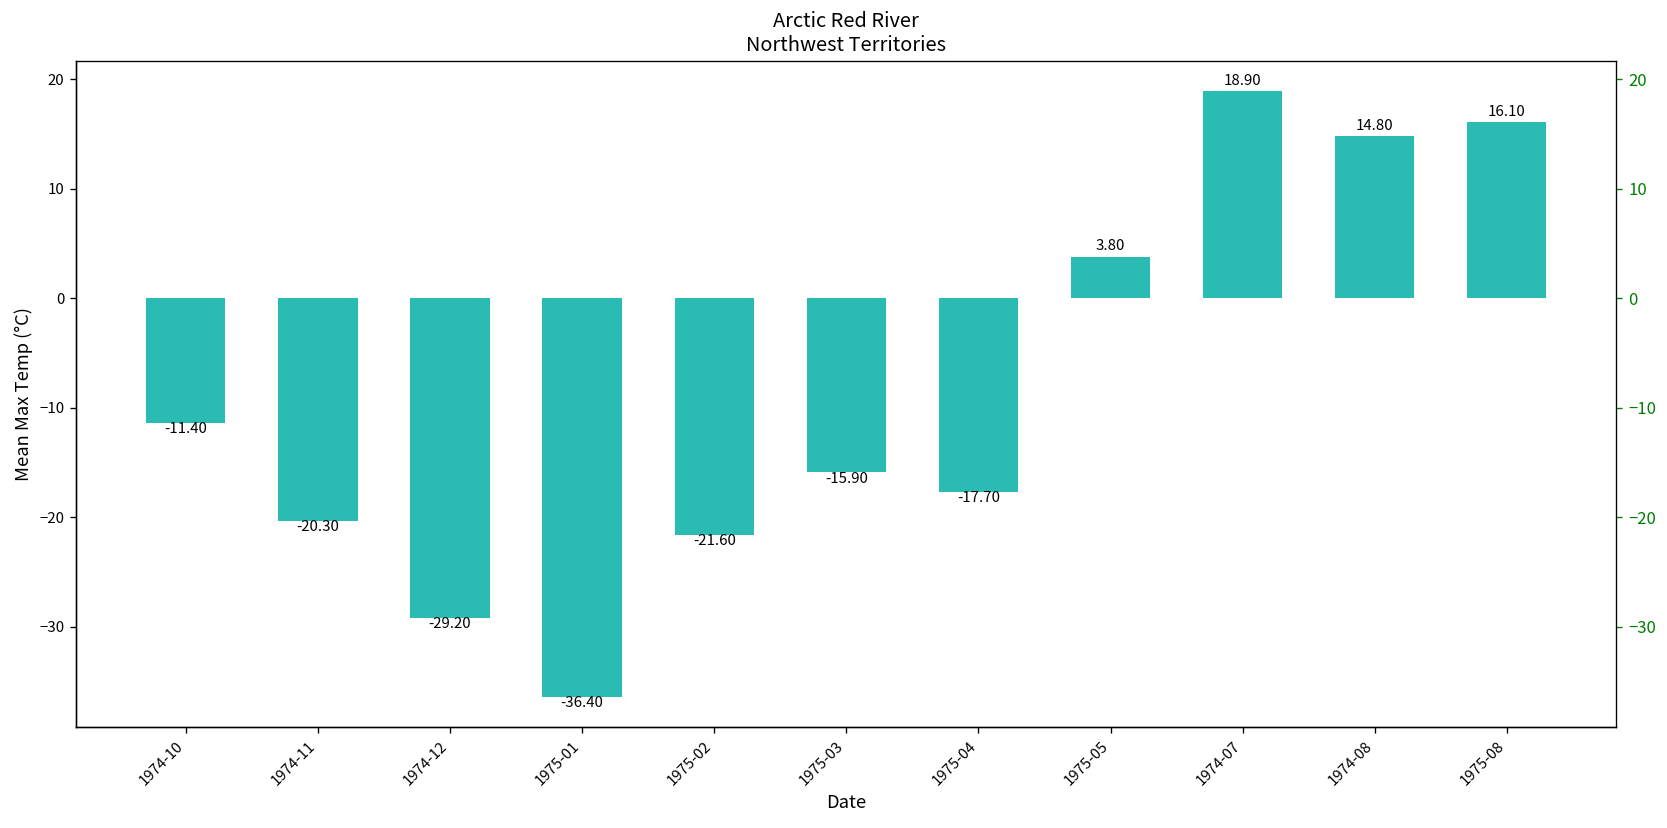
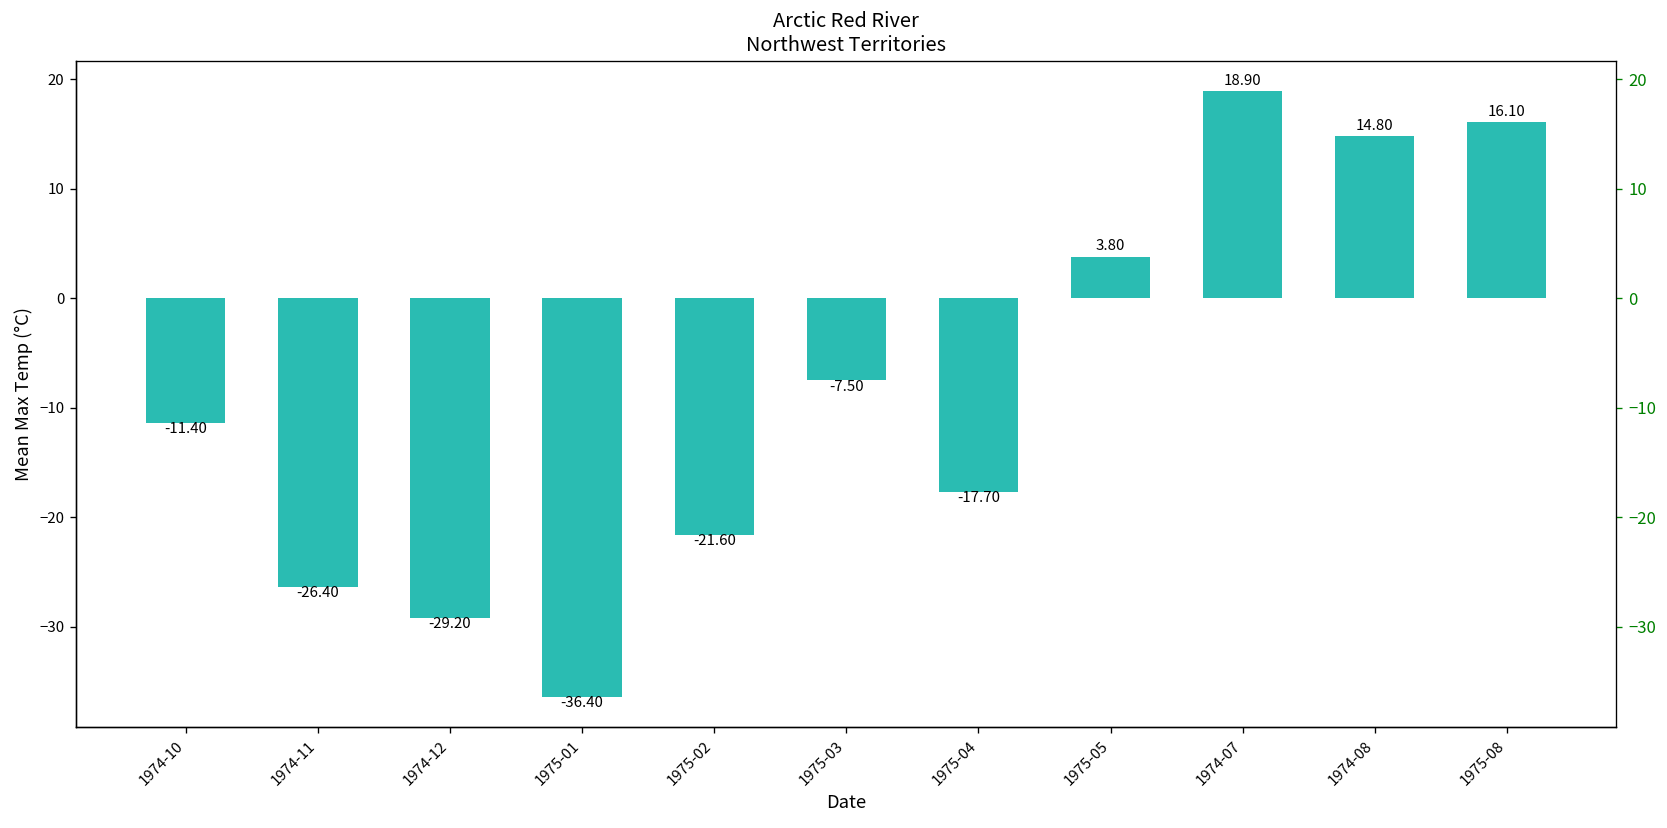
  {
    "1974-10": -11.40,
-   "1974-11": -20.30,
+   "1974-11": -26.40,
    "1974-12": -29.20,
    "1975-01": -36.40,
    "1975-02": -21.60,
-   "1975-03": -15.90,
+   "1975-03": -7.50,
    "1975-04": -17.70,
    "1975-05": 3.80,
    "1974-07": 18.90,
    "1974-08": 14.80,
    "1975-08": 16.10
  }
